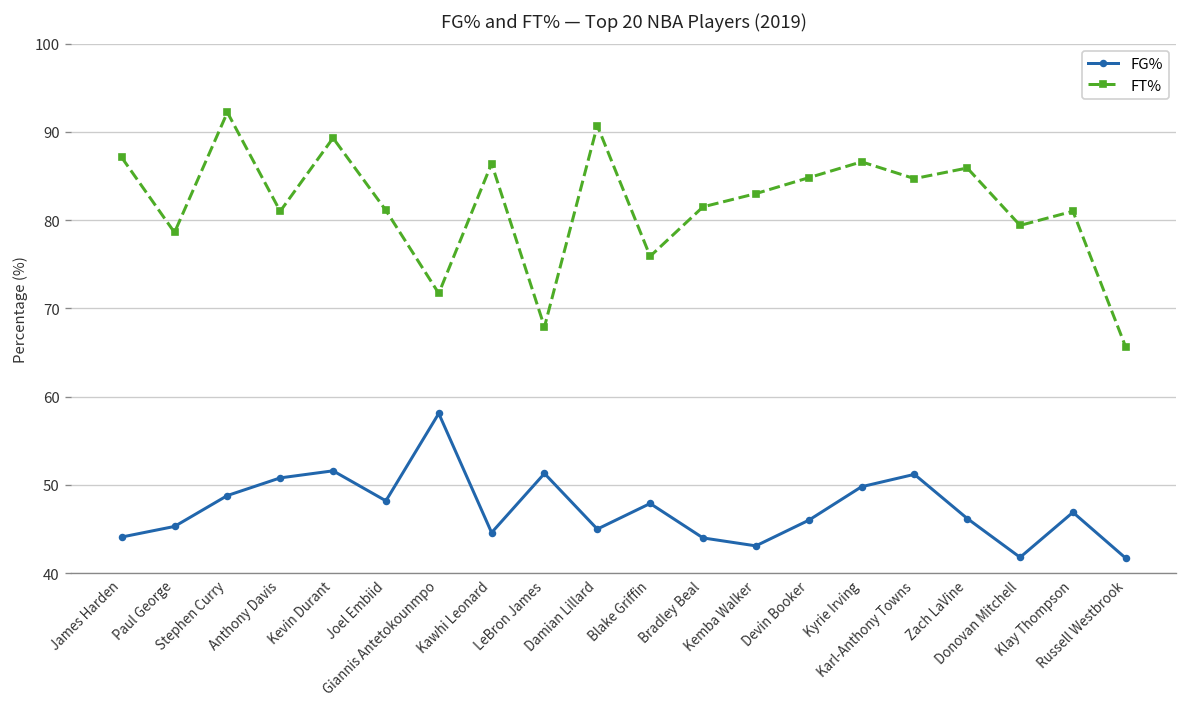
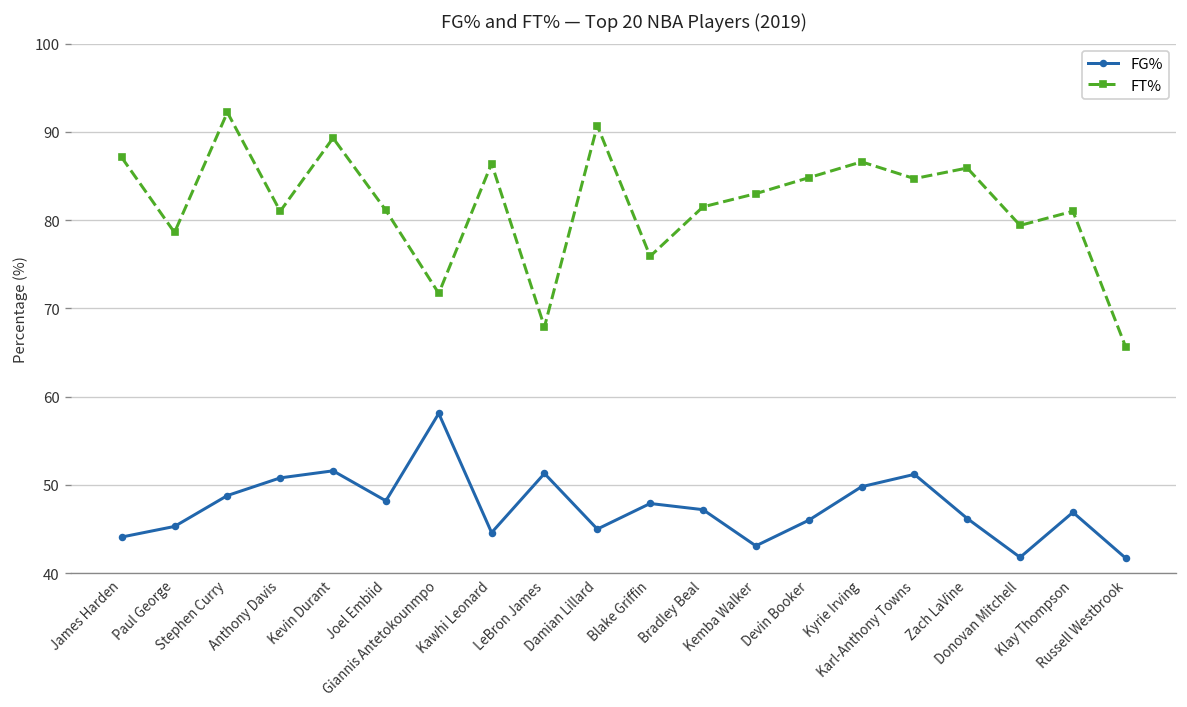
  {
    "FG%": {
      "James Harden": 44,
      "Paul George": 45,
      "Stephen Curry": 49,
      "Anthony Davis": 51,
      "Kevin Durant": 52,
      "Joel Embiid": 48,
      "Giannis Antetokounmpo": 58,
      "Kawhi Leonard": 45,
      "LeBron James": 51,
      "Damian Lillard": 45,
      "Blake Griffin": 48,
-     "Bradley Beal": 44,
+     "Bradley Beal": 47,
      "Kemba Walker": 43,
      "Devin Booker": 46,
      "Kyrie Irving": 50,
      "Karl-Anthony Towns": 51,
      "Zach LaVine": 46,
      "Donovan Mitchell": 42,
      "Klay Thompson": 47,
      "Russell Westbrook": 42
    },
    "FT%": {
      "James Harden": 87,
      "Paul George": 79,
      "Stephen Curry": 92,
      "Anthony Davis": 81,
      "Kevin Durant": 89,
      "Joel Embiid": 81,
      "Giannis Antetokounmpo": 72,
      "Kawhi Leonard": 86,
      "LeBron James": 68,
      "Damian Lillard": 91,
      "Blake Griffin": 76,
      "Bradley Beal": 82,
      "Kemba Walker": 83,
      "Devin Booker": 85,
      "Kyrie Irving": 87,
      "Karl-Anthony Towns": 85,
      "Zach LaVine": 86,
      "Donovan Mitchell": 79,
      "Klay Thompson": 81,
      "Russell Westbrook": 66
    }
  }
